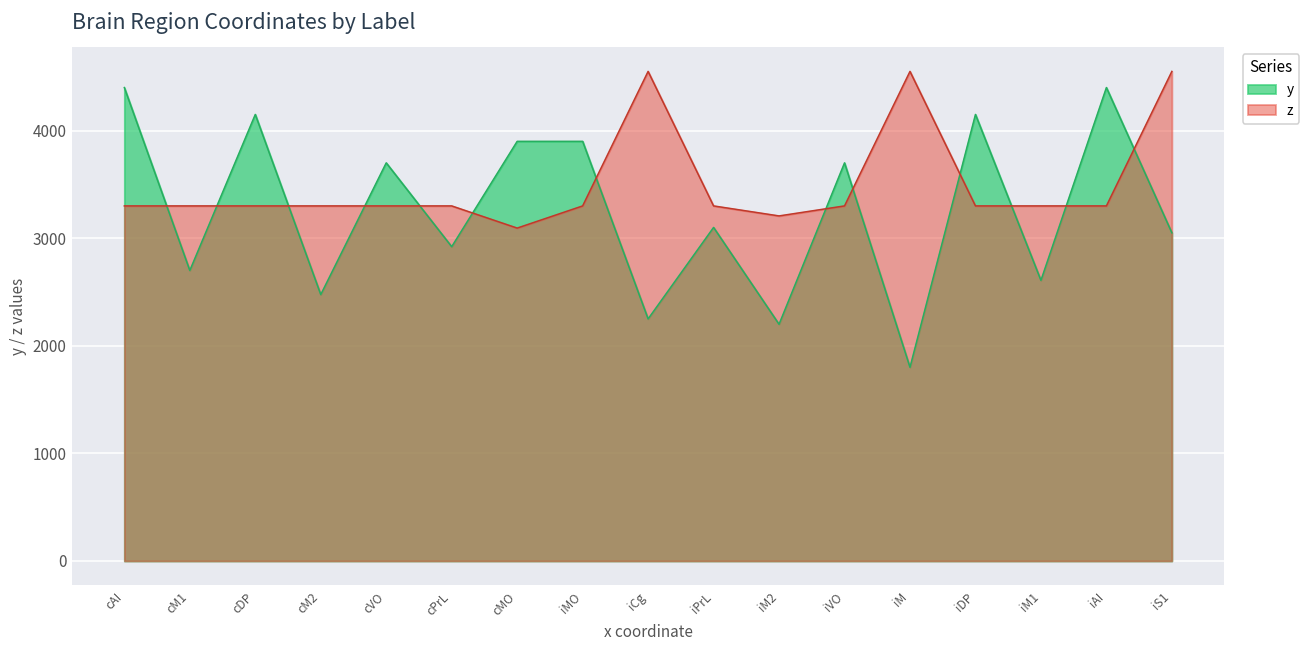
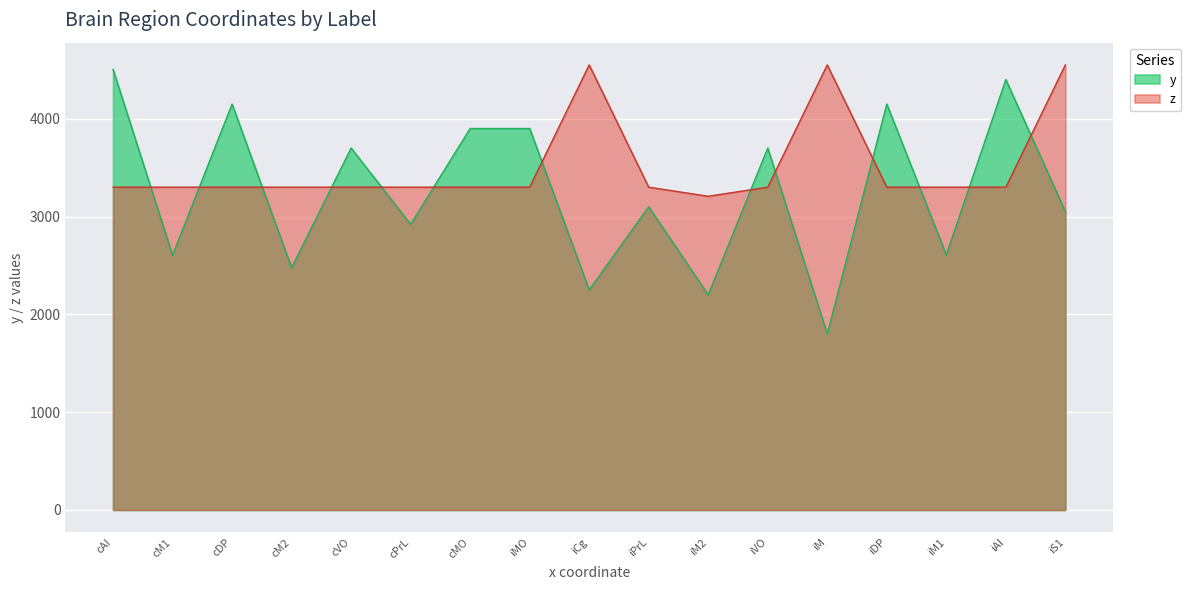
  {
    "y": {
-     "cAI": 4400,
-     "cM1": 2700,
+     "cAI": 4500,
+     "cM1": 2600,
      "cDP": 4200,
      "cM2": 2500,
      "cVO": 3700,
      "cPrL": 2900,
      "cMO": 3900,
      "iMO": 3900,
      "iCg": 2300,
      "iPrL": 3100,
      "iM2": 2200,
      "iVO": 3700,
      "iM": 1800,
      "iDP": 4200,
      "iM1": 2600,
      "iAI": 4400,
      "iS1": 3100
    },
    "z": {
      "cAI": 3300,
      "cM1": 3300,
      "cDP": 3300,
      "cM2": 3300,
      "cVO": 3300,
      "cPrL": 3300,
-     "cMO": 3100,
+     "cMO": 3300,
      "iMO": 3300,
      "iCg": 4600,
      "iPrL": 3300,
      "iM2": 3200,
      "iVO": 3300,
      "iM": 4600,
      "iDP": 3300,
      "iM1": 3300,
      "iAI": 3300,
      "iS1": 4600
    }
  }
